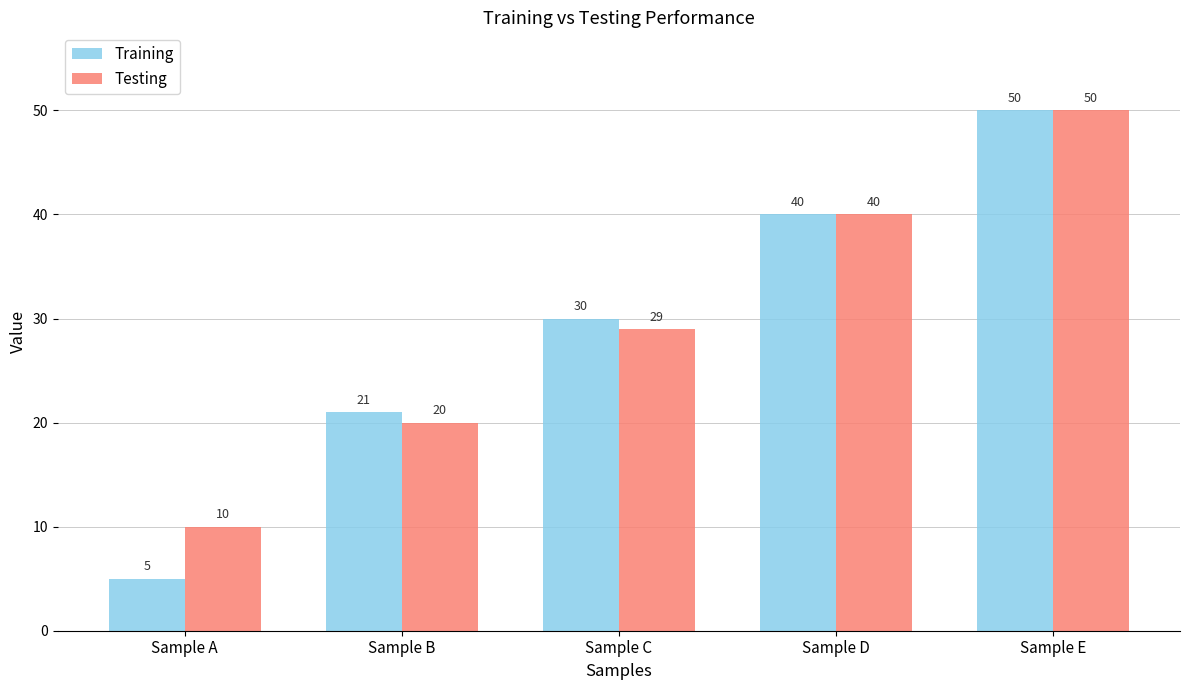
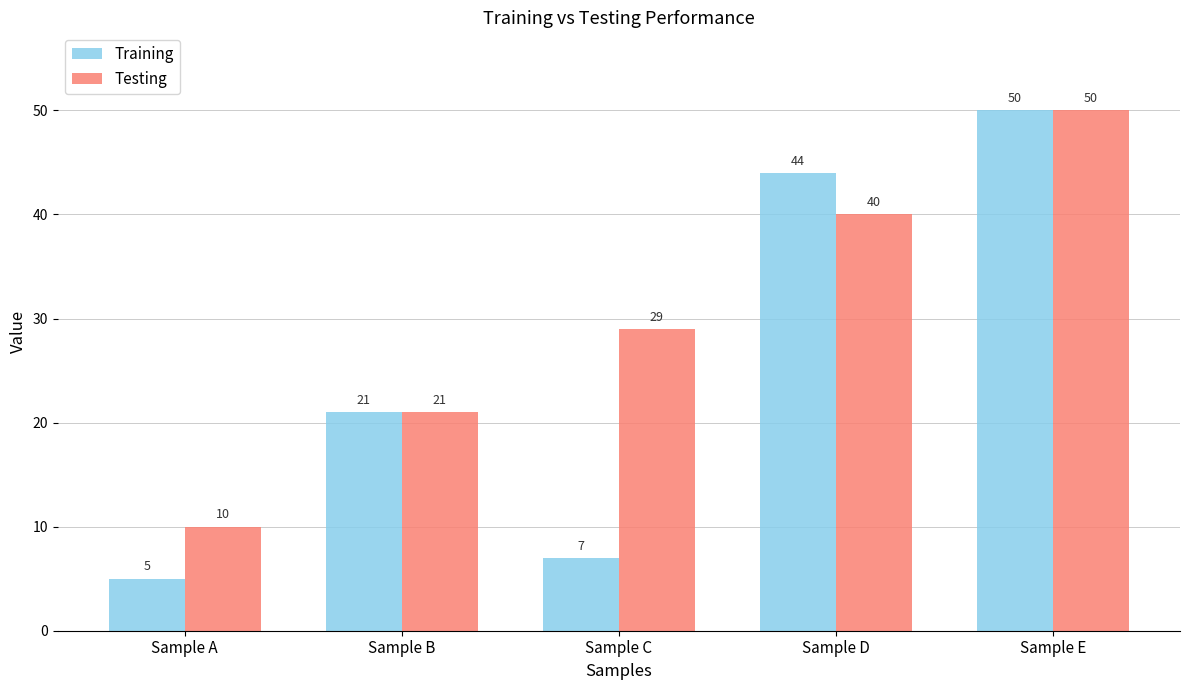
  {
    "Training": {
      "Sample A": 5,
      "Sample B": 21,
-     "Sample C": 30,
-     "Sample D": 40,
+     "Sample C": 7,
+     "Sample D": 44,
      "Sample E": 50
    },
    "Testing": {
      "Sample A": 10,
-     "Sample B": 20,
+     "Sample B": 21,
      "Sample C": 29,
      "Sample D": 40,
      "Sample E": 50
    }
  }
